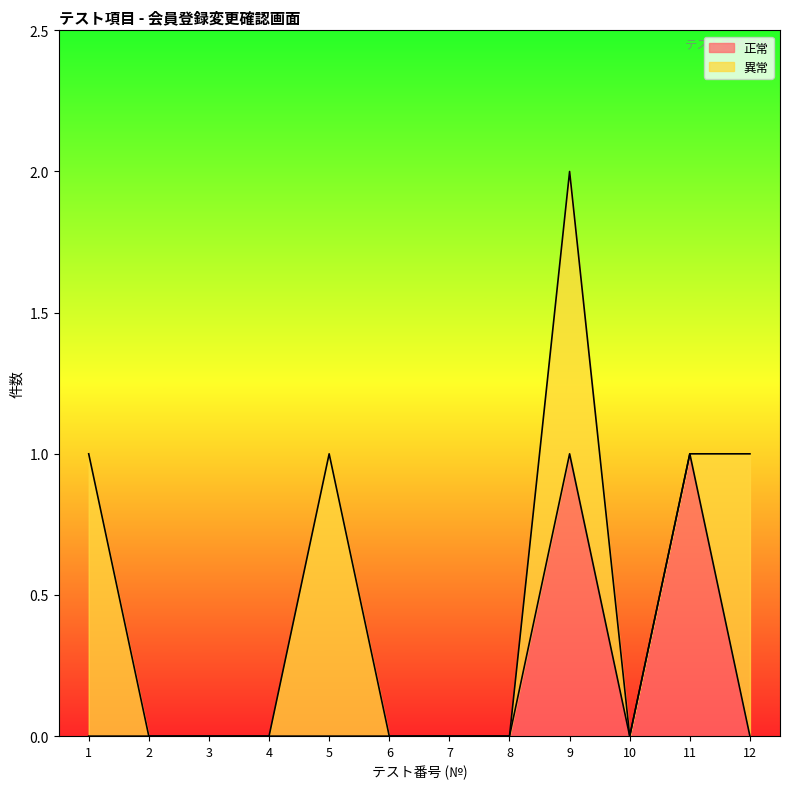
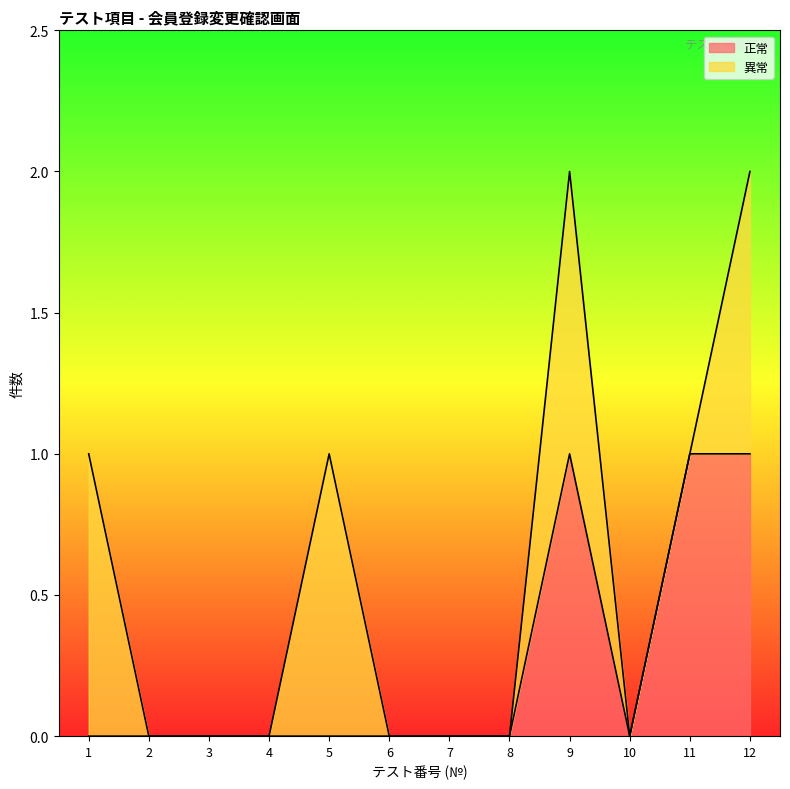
  {
    "正常": {
      "1": 0,
      "5": 0,
      "9": 1,
-     "12": 0
+     "12": 1
    },
    "異常": {
      "1": 1,
      "5": 1,
      "9": 1,
      "12": 1
    }
  }
